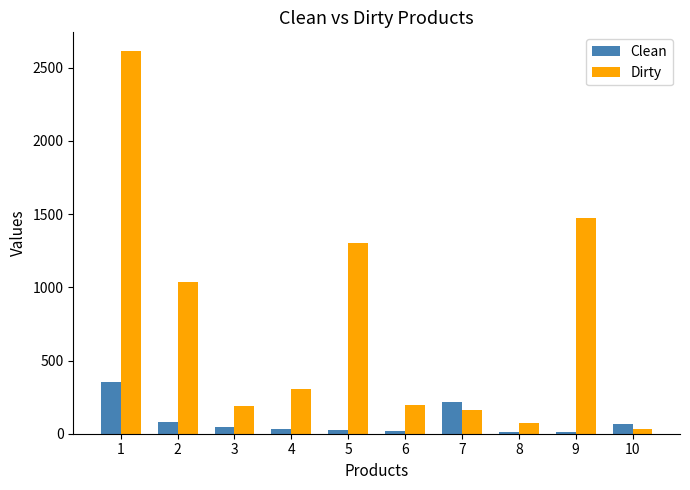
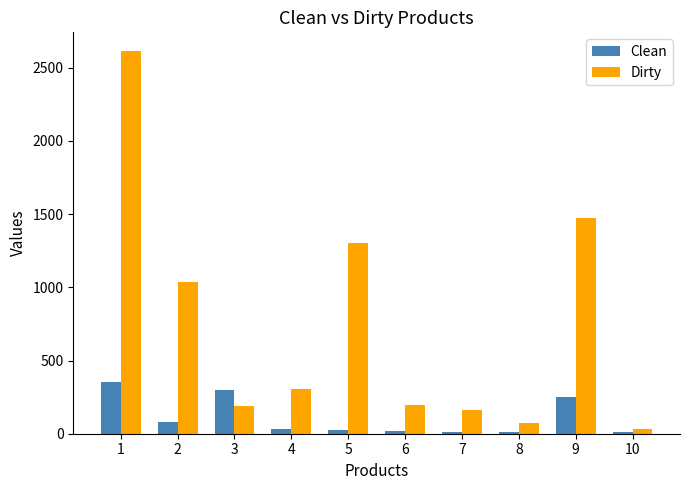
  {
    "Clean": {
      "1": 350,
      "2": 80,
-     "3": 40,
+     "3": 300,
      "4": 40,
      "5": 30,
      "6": 20,
-     "7": 210,
-     "9": 10,
-     "10": 70
+     "7": 10,
+     "9": 250,
+     "10": 10
    },
    "Dirty": {
      "1": 2610,
      "2": 1030,
      "3": 190,
      "4": 310,
      "5": 1310,
      "6": 190,
      "7": 160,
      "8": 70,
      "9": 1470,
      "10": 30
    }
  }
